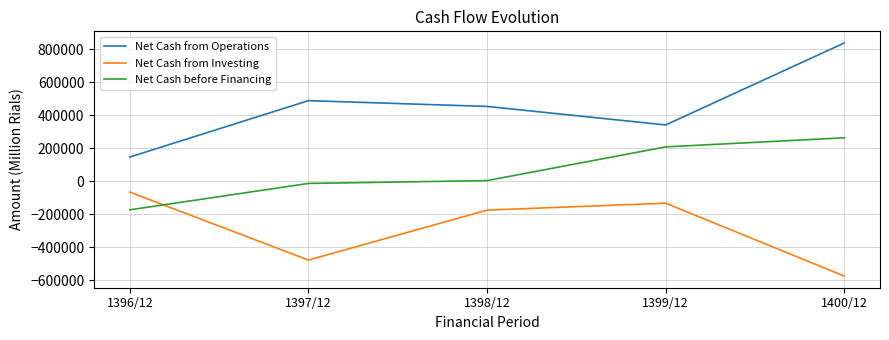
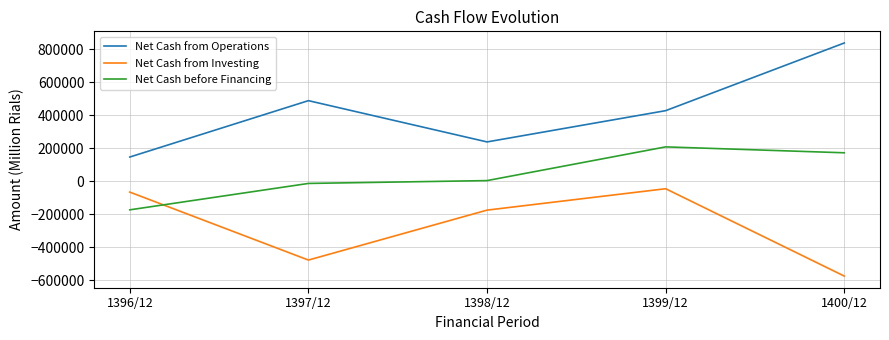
  {
    "Net Cash from Operations": {
      "1396/12": 150000,
      "1397/12": 490000,
-     "1398/12": 450000,
-     "1399/12": 340000,
+     "1398/12": 240000,
+     "1399/12": 430000,
      "1400/12": 840000
    },
    "Net Cash from Investing": {
      "1396/12": -70000,
      "1397/12": -480000,
      "1398/12": -170000,
-     "1399/12": -130000,
+     "1399/12": -50000,
      "1400/12": -570000
    },
    "Net Cash before Financing": {
      "1396/12": -170000,
      "1397/12": -10000,
      "1398/12": 0,
      "1399/12": 210000,
-     "1400/12": 260000
+     "1400/12": 170000
    }
  }
